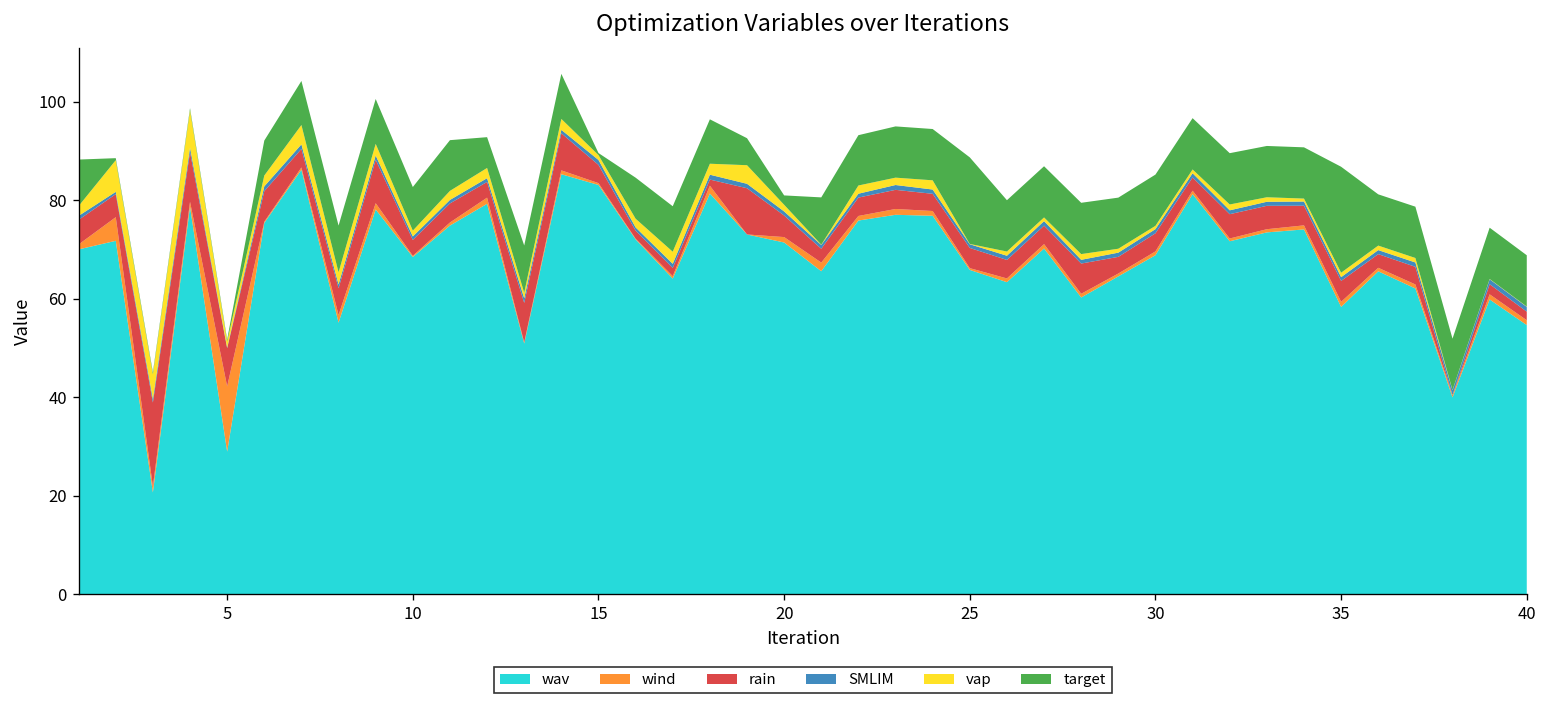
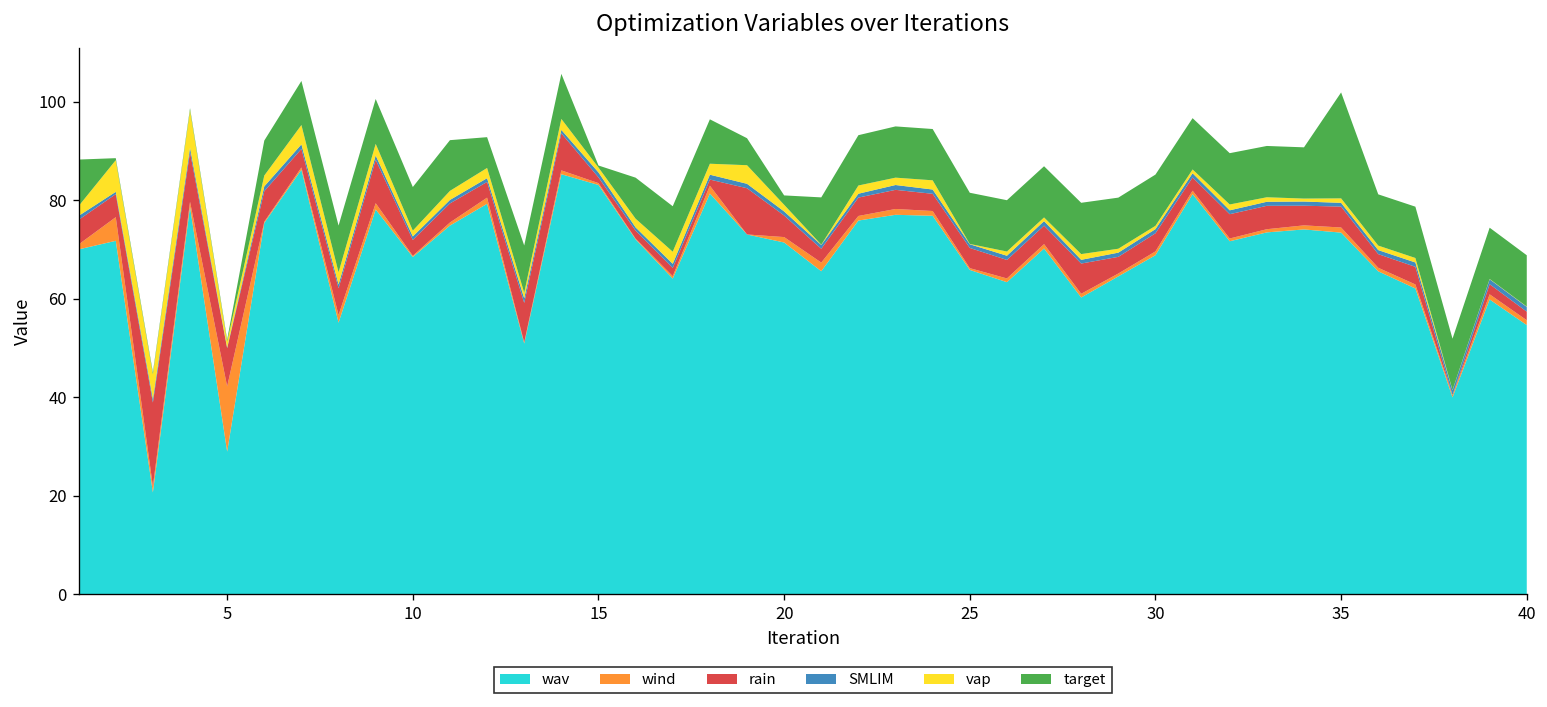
  {
    "wav": {
      "5": 29,
      "20": 71,
      "30": 69,
-     "35": 58,
+     "35": 73,
      "40": 55
    },
    "wind": {
      "5": 13,
      "20": 1,
      "30": 1,
      "35": 1,
      "40": 1
    },
    "rain": {
      "10": 3,
-     "15": 4,
+     "15": 1,
      "20": 4,
      "25": 4,
      "30": 4,
      "35": 4,
      "40": 2
    },
    "SMLIM": {
      "10": 1,
      "15": 1,
      "20": 1,
      "30": 1,
      "35": 1
    },
    "vap": {
      "10": 1,
      "20": 1,
      "30": 1,
      "35": 1
    },
    "target": {
      "10": 9,
      "20": 2,
-     "25": 18,
+     "25": 10,
      "30": 10,
      "35": 22,
      "40": 10
    }
  }
